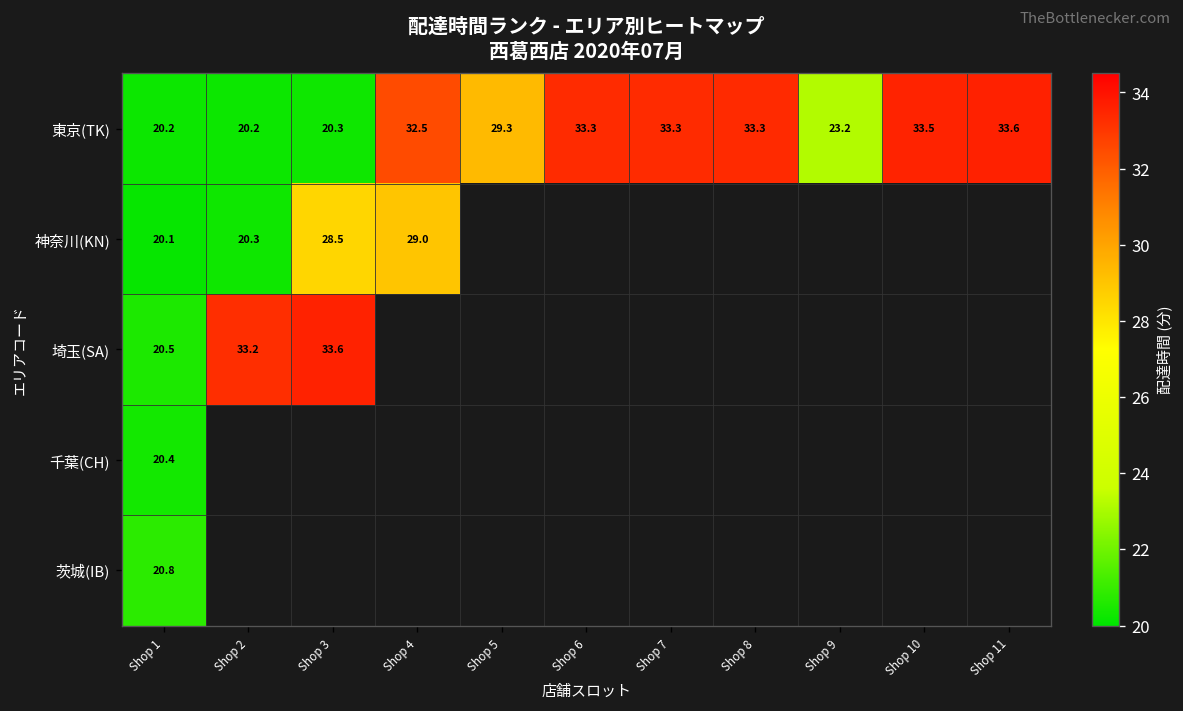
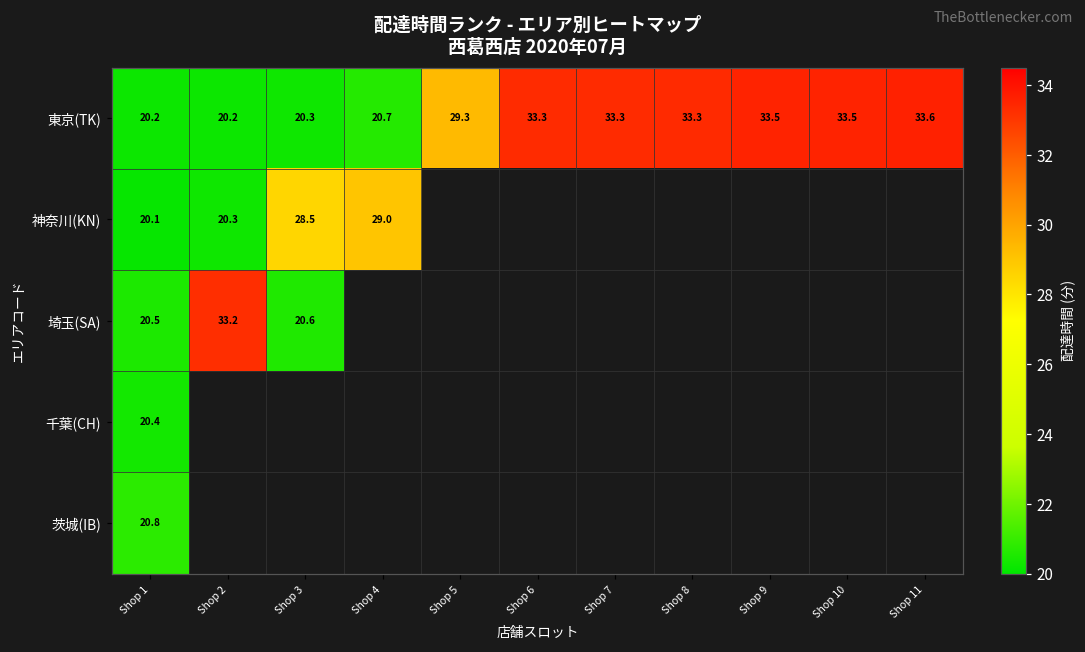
  {
    "東京(TK)": {
      "Shop 1": 20.2,
      "Shop 2": 20.2,
      "Shop 3": 20.3,
-     "Shop 4": 32.5,
+     "Shop 4": 20.7,
      "Shop 5": 29.3,
      "Shop 6": 33.3,
      "Shop 7": 33.3,
      "Shop 8": 33.3,
-     "Shop 9": 23.2,
+     "Shop 9": 33.5,
      "Shop 10": 33.5,
      "Shop 11": 33.6
    },
    "神奈川(KN)": {
      "Shop 1": 20.1,
      "Shop 2": 20.3,
      "Shop 3": 28.5,
      "Shop 4": 29.0
    },
    "埼玉(SA)": {
      "Shop 1": 20.5,
      "Shop 2": 33.2,
-     "Shop 3": 33.6
+     "Shop 3": 20.6
    },
    "千葉(CH)": {
      "Shop 1": 20.4
    },
    "茨城(IB)": {
      "Shop 1": 20.8
    }
  }
